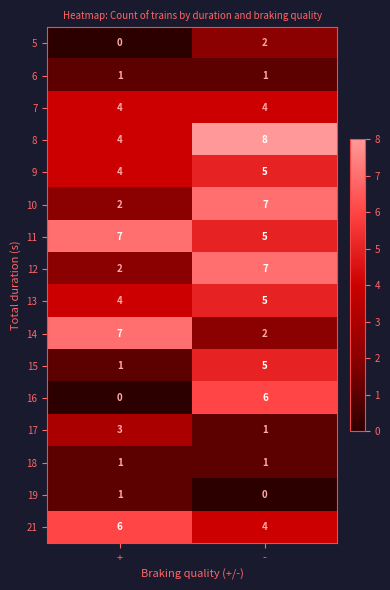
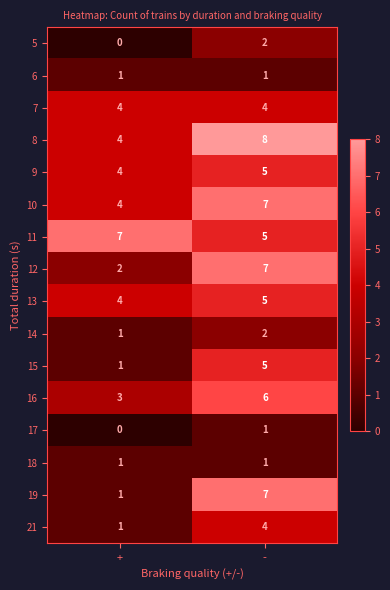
  {
    "10": {
-     "+": 2
+     "+": 4
    },
    "14": {
-     "+": 7
+     "+": 1
    },
    "16": {
-     "+": 0
+     "+": 3
    },
    "17": {
-     "+": 3
+     "+": 0
    },
    "19": {
-     "-": 0
+     "-": 7
    },
    "21": {
-     "+": 6
+     "+": 1
    }
  }
